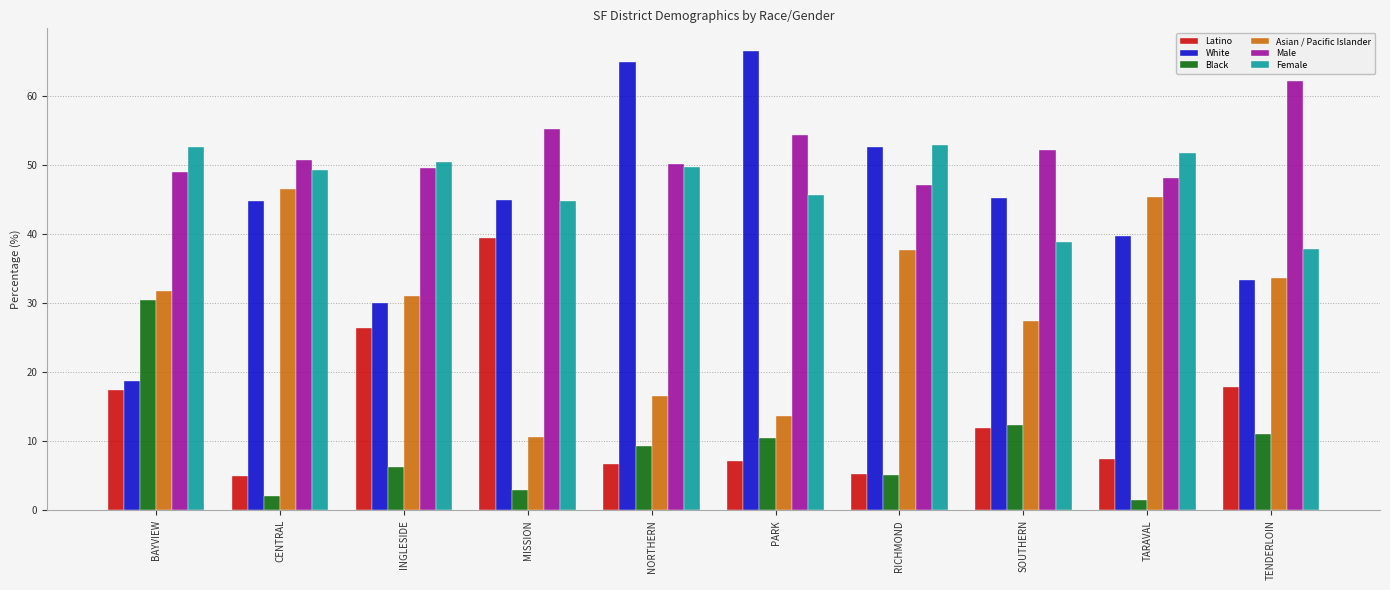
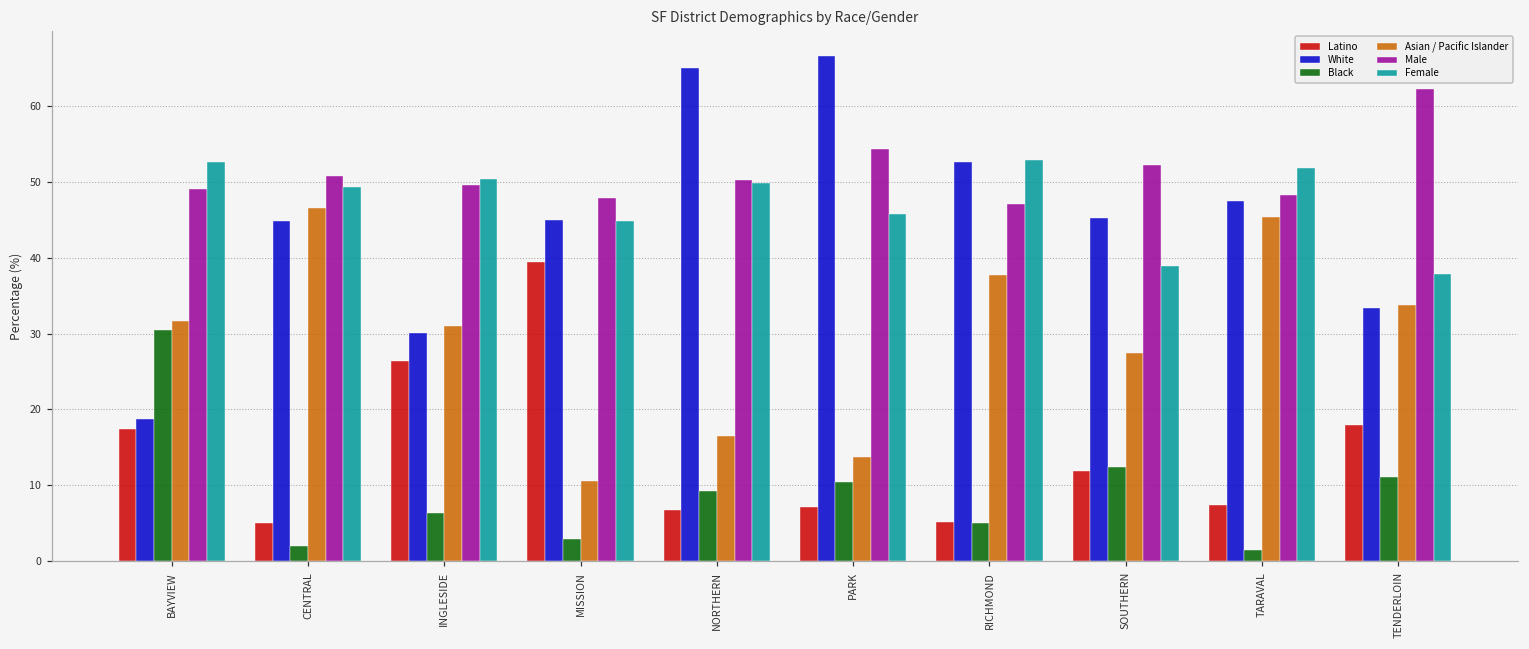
  {
    "Latino": {
      "BAYVIEW": 17,
      "CENTRAL": 5,
      "INGLESIDE": 26,
      "MISSION": 39,
      "NORTHERN": 7,
      "PARK": 7,
      "RICHMOND": 5,
      "SOUTHERN": 12,
      "TARAVAL": 7,
      "TENDERLOIN": 18
    },
    "White": {
      "BAYVIEW": 19,
      "CENTRAL": 45,
      "INGLESIDE": 30,
      "MISSION": 45,
      "NORTHERN": 65,
      "PARK": 67,
      "RICHMOND": 53,
      "SOUTHERN": 45,
-     "TARAVAL": 40,
+     "TARAVAL": 48,
      "TENDERLOIN": 33
    },
    "Black": {
      "BAYVIEW": 30,
      "CENTRAL": 2,
      "INGLESIDE": 6,
      "MISSION": 3,
      "NORTHERN": 9,
      "PARK": 10,
      "RICHMOND": 5,
      "SOUTHERN": 12,
      "TARAVAL": 2,
      "TENDERLOIN": 11
    },
    "Asian / Pacific Islander": {
      "BAYVIEW": 32,
      "CENTRAL": 47,
      "INGLESIDE": 31,
      "MISSION": 11,
      "NORTHERN": 17,
      "PARK": 14,
      "RICHMOND": 38,
      "SOUTHERN": 27,
      "TARAVAL": 45,
      "TENDERLOIN": 34
    },
    "Male": {
      "BAYVIEW": 49,
      "CENTRAL": 51,
      "INGLESIDE": 50,
-     "MISSION": 55,
+     "MISSION": 48,
      "NORTHERN": 50,
      "PARK": 54,
      "RICHMOND": 47,
      "SOUTHERN": 52,
      "TARAVAL": 48,
      "TENDERLOIN": 62
    },
    "Female": {
      "BAYVIEW": 53,
      "CENTRAL": 49,
      "INGLESIDE": 50,
      "MISSION": 45,
      "NORTHERN": 50,
      "PARK": 46,
      "RICHMOND": 53,
      "SOUTHERN": 39,
      "TARAVAL": 52,
      "TENDERLOIN": 38
    }
  }
